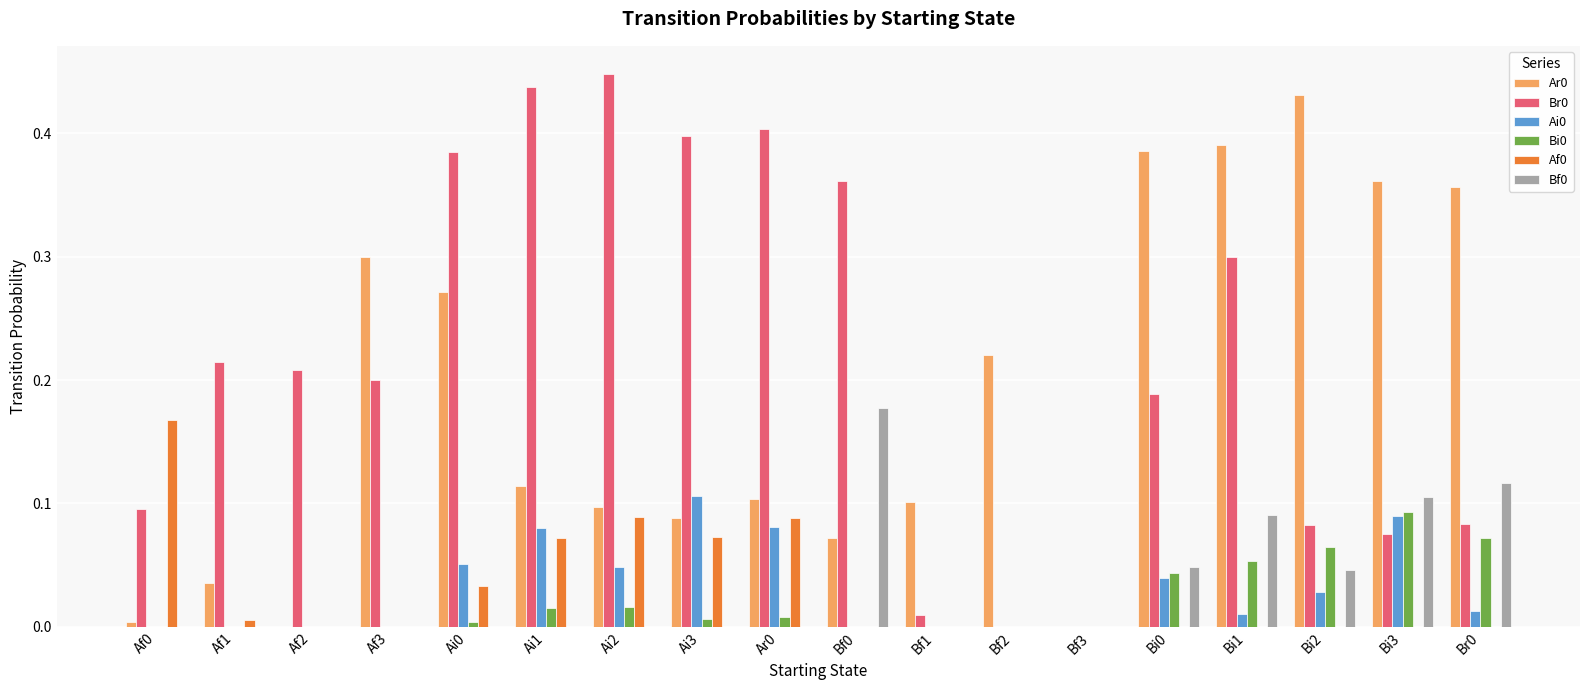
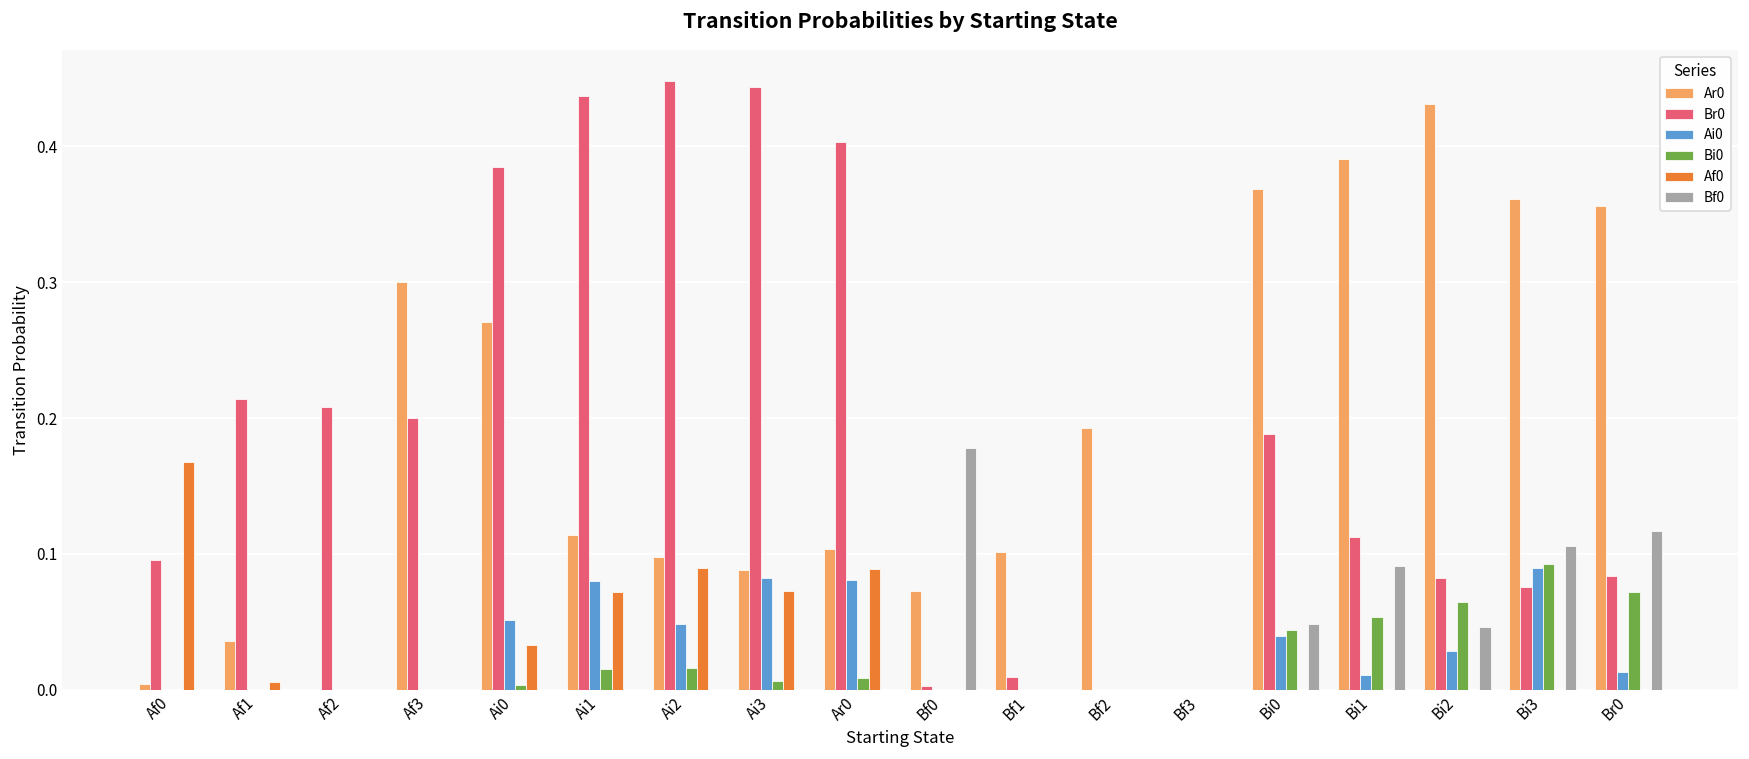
  {
    "Ar0": {
      "Af0": 0.004,
      "Af1": 0.036,
      "Af2": 0.000,
      "Af3": 0.300,
      "Ai0": 0.271,
      "Ai1": 0.114,
      "Ai2": 0.097,
      "Ai3": 0.088,
      "Ar0": 0.104,
      "Bf0": 0.072,
      "Bf1": 0.101,
-     "Bf2": 0.220,
+     "Bf2": 0.193,
      "Bf3": 0.000,
-     "Bi0": 0.386,
+     "Bi0": 0.368,
      "Bi1": 0.390,
      "Bi2": 0.431,
      "Bi3": 0.361,
      "Br0": 0.356
    },
    "Br0": {
      "Af0": 0.095,
      "Af1": 0.214,
      "Af2": 0.208,
      "Af3": 0.200,
      "Ai0": 0.385,
      "Ai1": 0.437,
      "Ai2": 0.448,
-     "Ai3": 0.397,
+     "Ai3": 0.444,
      "Ar0": 0.403,
-     "Bf0": 0.361,
+     "Bf0": 0.003,
      "Bf1": 0.010,
      "Bf2": 0.000,
      "Bf3": 0.000,
      "Bi0": 0.189,
-     "Bi1": 0.300,
+     "Bi1": 0.112,
      "Bi2": 0.082,
      "Bi3": 0.075,
      "Br0": 0.083
    },
    "Ai0": {
      "Af0": 0.000,
      "Af1": 0.000,
      "Af2": 0.000,
      "Af3": 0.000,
      "Ai0": 0.051,
      "Ai1": 0.080,
      "Ai2": 0.049,
-     "Ai3": 0.106,
+     "Ai3": 0.082,
      "Ar0": 0.081,
      "Bf0": 0.000,
      "Bf1": 0.000,
      "Bf2": 0.000,
      "Bf3": 0.000,
      "Bi0": 0.039,
      "Bi1": 0.011,
      "Bi2": 0.029,
      "Bi3": 0.089,
      "Br0": 0.013
    },
    "Bi0": {
      "Af0": 0.000,
      "Af1": 0.000,
      "Af2": 0.000,
      "Af3": 0.000,
      "Ai0": 0.004,
      "Ai1": 0.015,
      "Ai2": 0.016,
      "Ai3": 0.006,
      "Ar0": 0.008,
      "Bf0": 0.000,
      "Bf1": 0.000,
      "Bf2": 0.000,
      "Bf3": 0.000,
      "Bi0": 0.044,
      "Bi1": 0.053,
      "Bi2": 0.065,
      "Bi3": 0.093,
      "Br0": 0.072
    },
    "Af0": {
      "Af0": 0.168,
      "Af1": 0.006,
      "Af2": 0.000,
      "Af3": 0.000,
      "Ai0": 0.033,
      "Ai1": 0.072,
      "Ai2": 0.089,
      "Ai3": 0.073,
      "Ar0": 0.089,
      "Bf0": 0.000,
      "Bf1": 0.000,
      "Bf2": 0.000,
      "Bf3": 0.000,
      "Bi0": 0.000,
      "Bi1": 0.000,
      "Bi2": 0.000,
      "Bi3": 0.000,
      "Br0": 0.000
    },
    "Bf0": {
      "Af0": 0.000,
      "Af1": 0.000,
      "Af2": 0.000,
      "Af3": 0.000,
      "Ai0": 0.000,
      "Ai1": 0.000,
      "Ai2": 0.000,
      "Ai3": 0.000,
      "Ar0": 0.000,
      "Bf0": 0.178,
      "Bf1": 0.000,
      "Bf2": 0.000,
      "Bf3": 0.000,
      "Bi0": 0.048,
      "Bi1": 0.091,
      "Bi2": 0.046,
      "Bi3": 0.106,
      "Br0": 0.117
    }
  }
